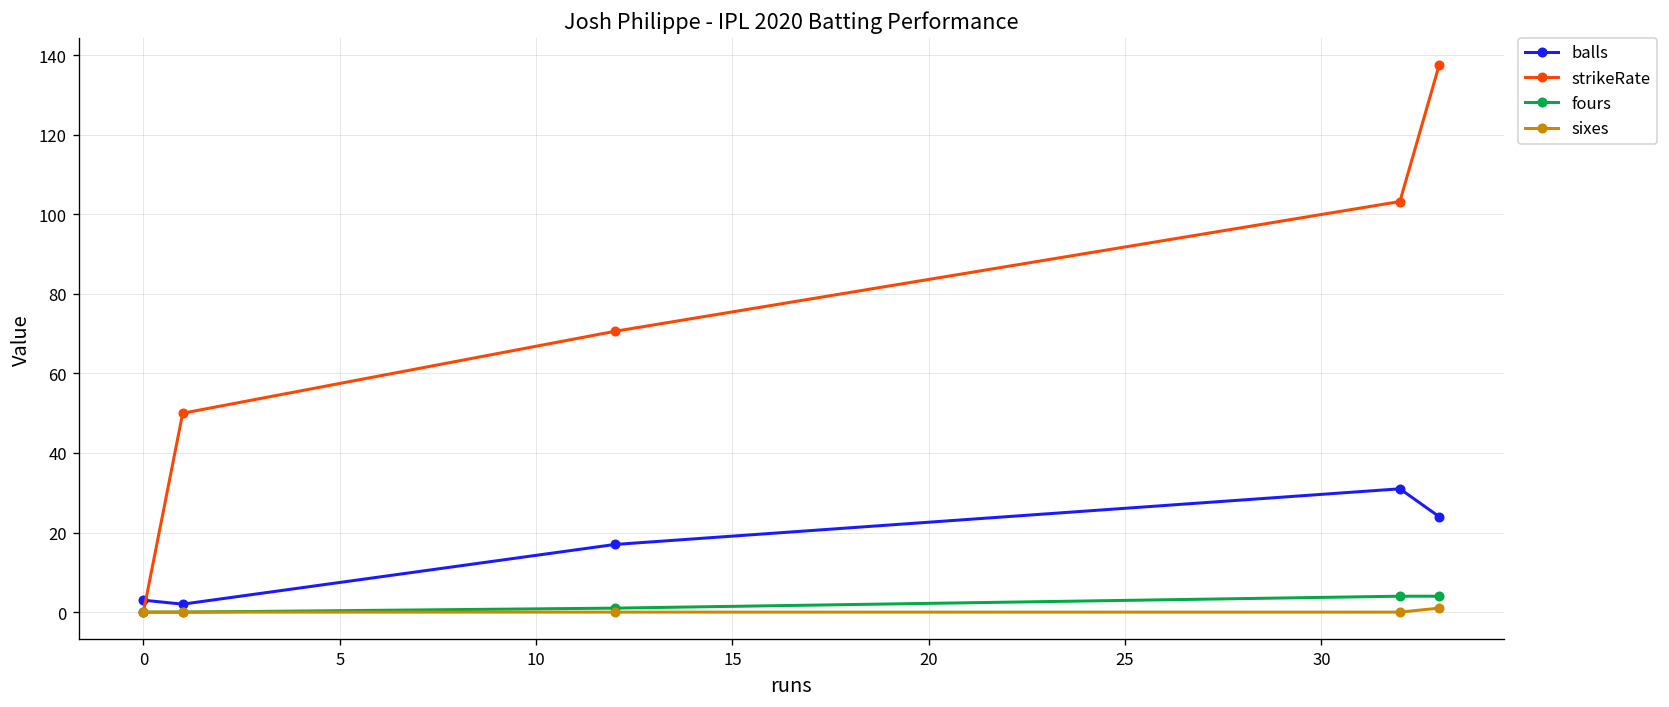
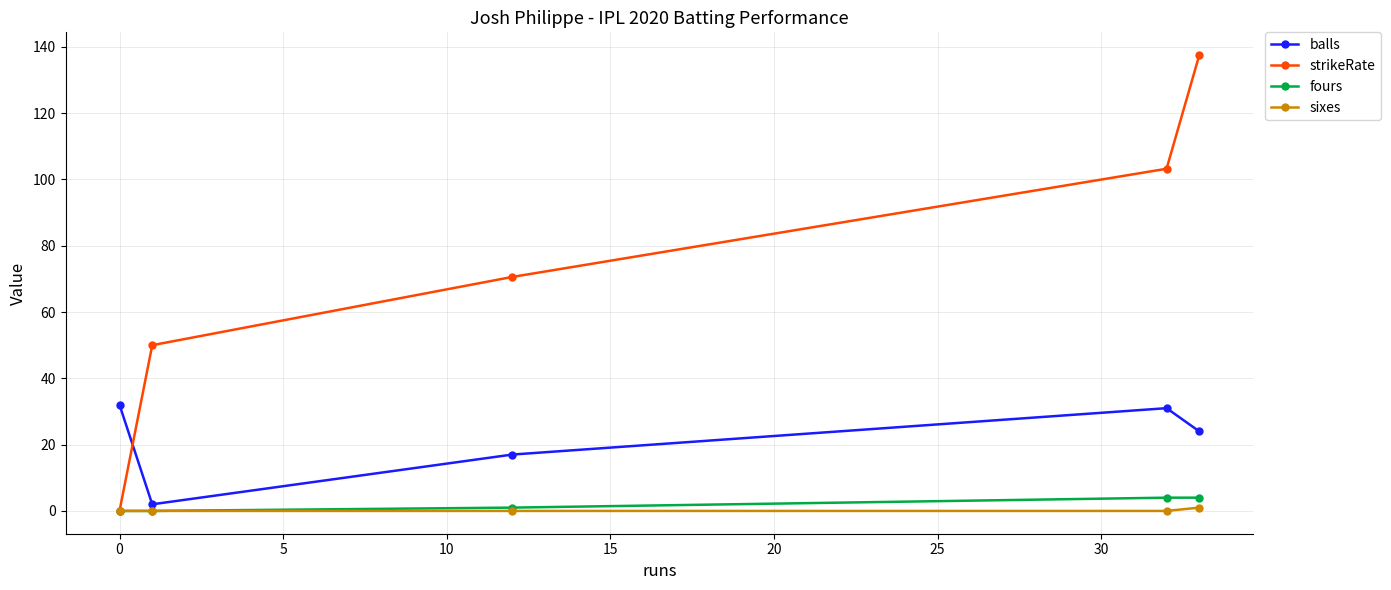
  {
    "balls": {
-     "0": 3
+     "0": 32
    }
  }
